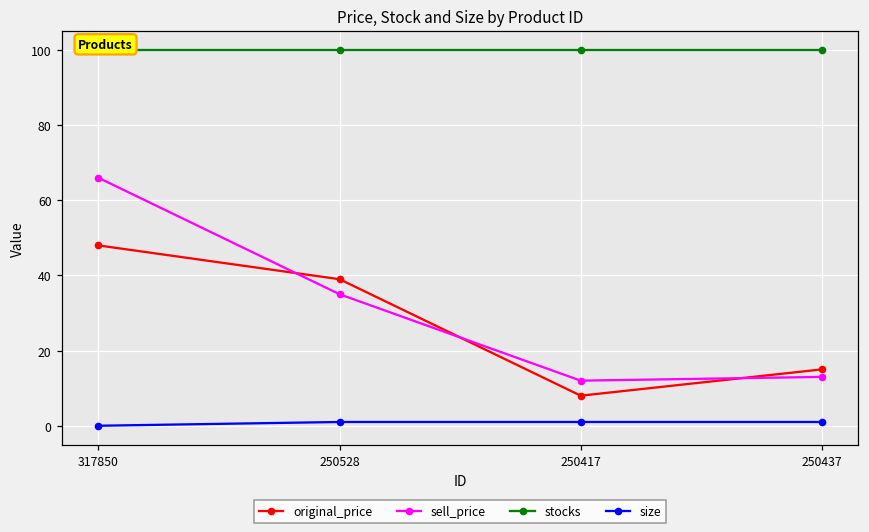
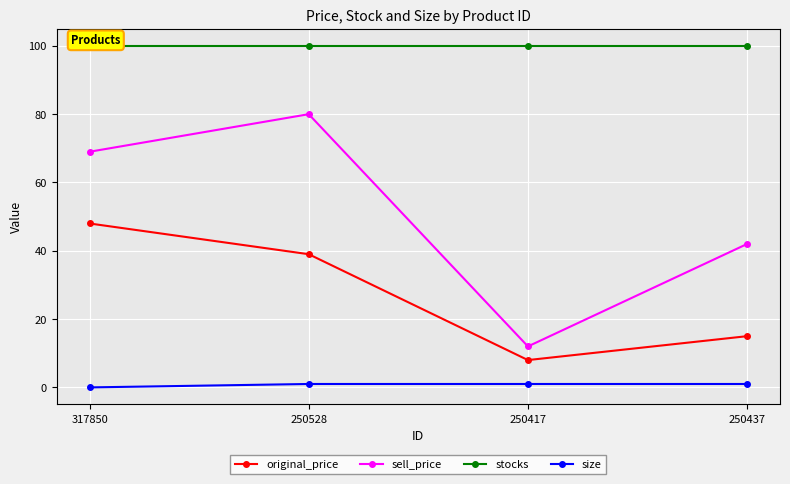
  {
    "original_price": {
      "317850": 48,
      "250528": 39,
      "250417": 8,
      "250437": 15
    },
    "sell_price": {
-     "317850": 66,
-     "250528": 35,
+     "317850": 69,
+     "250528": 80,
      "250417": 12,
-     "250437": 13
+     "250437": 42
    },
    "stocks": {
      "250528": 100,
      "250417": 100,
      "250437": 100
    },
    "size": {
      "317850": 0,
      "250528": 1,
      "250417": 1,
      "250437": 1
    }
  }
